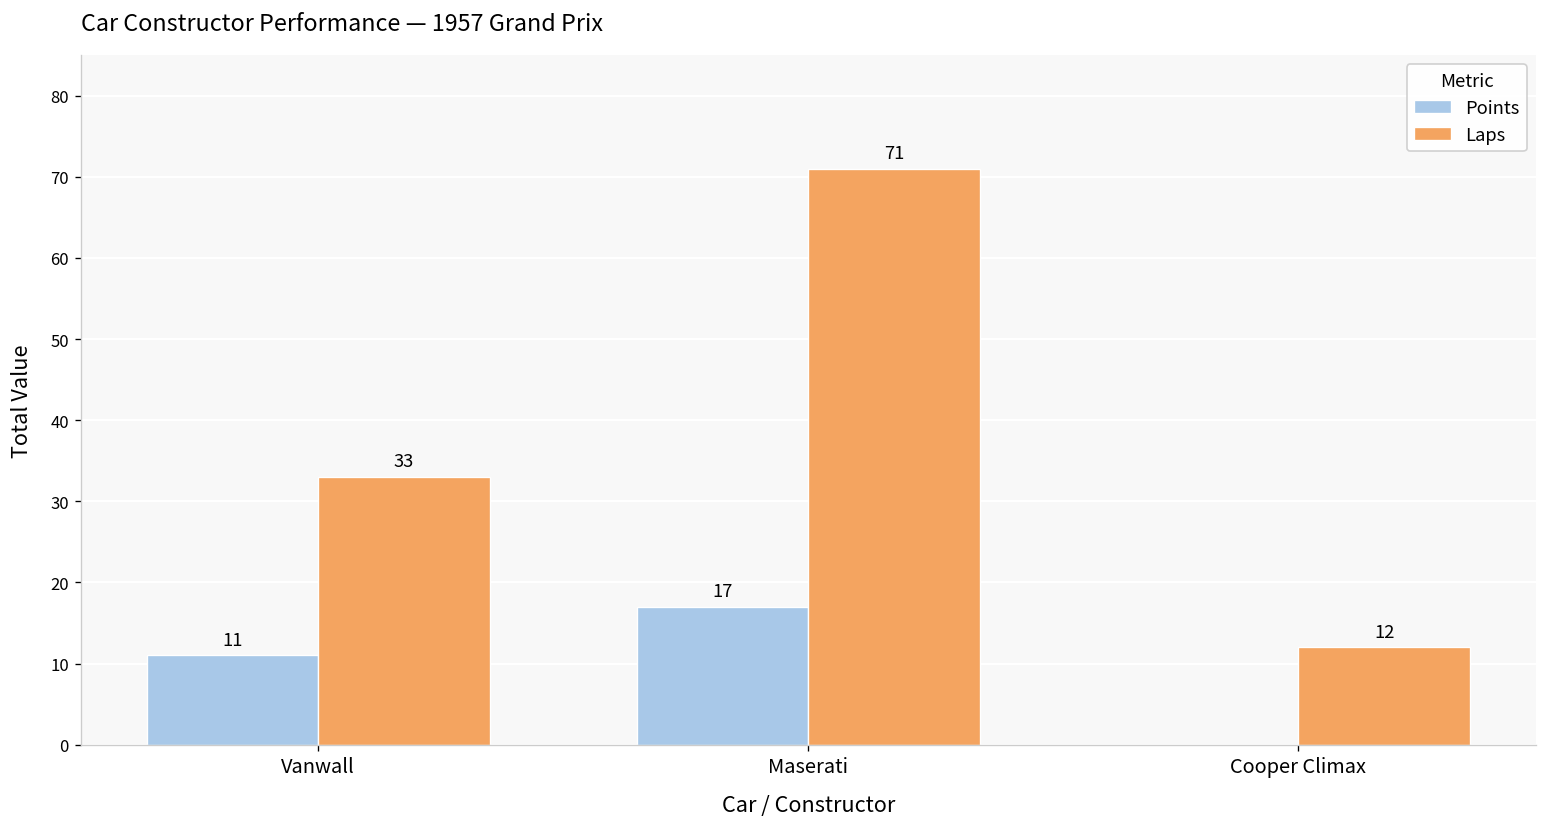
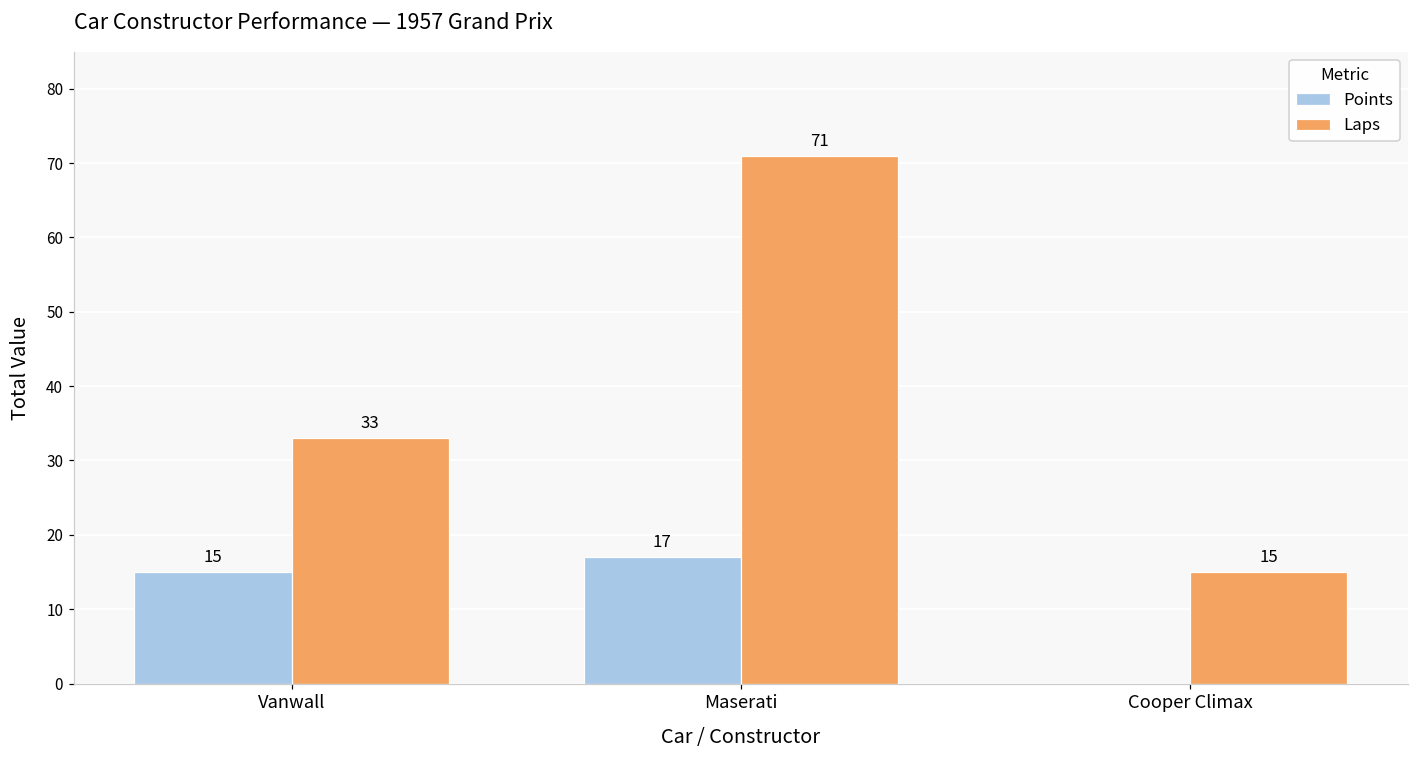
  {
    "Points": {
-     "Vanwall": 11,
+     "Vanwall": 15,
      "Maserati": 17
    },
    "Laps": {
      "Vanwall": 33,
      "Maserati": 71,
-     "Cooper Climax": 12
+     "Cooper Climax": 15
    }
  }
